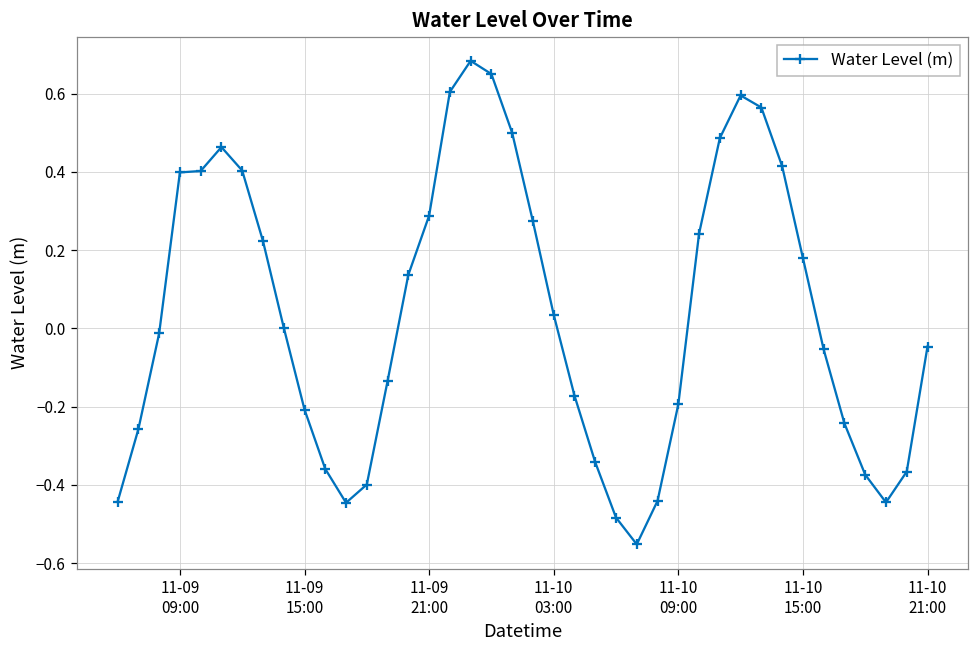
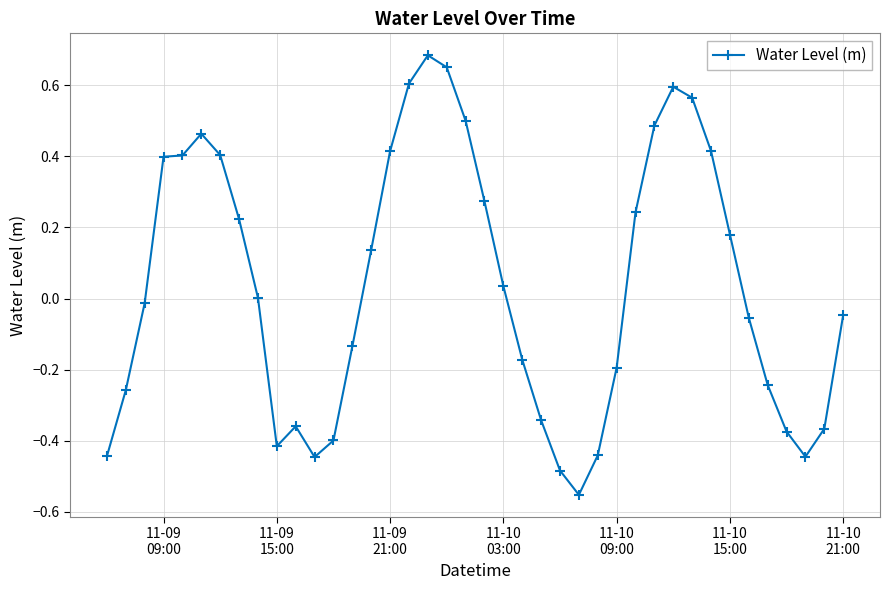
  {
    "11-09 09:00": 0.40,
-   "11-09 15:00": -0.21,
-   "11-09 21:00": 0.29,
+   "11-09 15:00": -0.42,
+   "11-09 21:00": 0.41,
    "11-10 03:00": 0.04,
    "11-10 09:00": -0.19,
    "11-10 15:00": 0.18,
    "11-10 21:00": -0.05
  }
